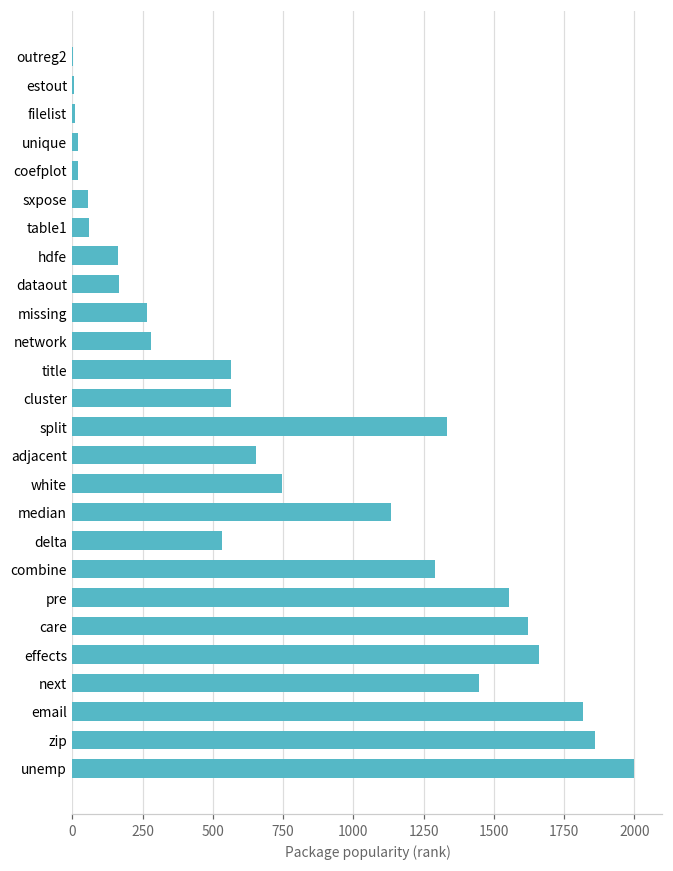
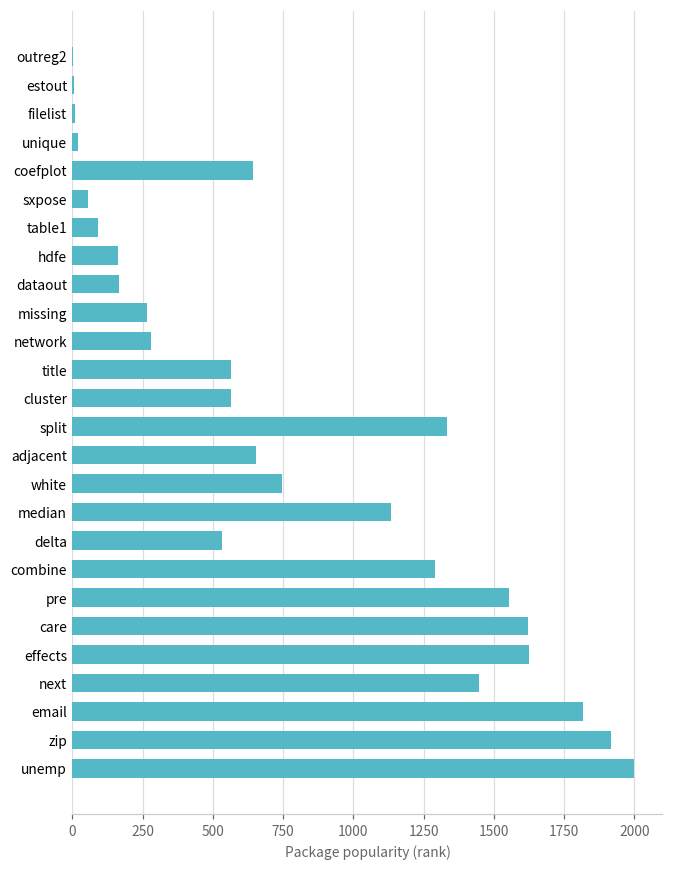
  {
    "unique": 20,
-   "coefplot": 20,
+   "coefplot": 640,
    "sxpose": 60,
-   "table1": 60,
+   "table1": 90,
    "hdfe": 160,
    "dataout": 170,
    "missing": 270,
    "network": 280,
    "title": 570,
    "cluster": 570,
    "split": 1330,
    "adjacent": 650,
    "white": 750,
    "median": 1130,
    "delta": 530,
    "combine": 1290,
    "pre": 1550,
    "care": 1620,
-   "effects": 1660,
+   "effects": 1630,
    "next": 1450,
    "email": 1820,
-   "zip": 1860,
+   "zip": 1920,
    "unemp": 2000
  }
